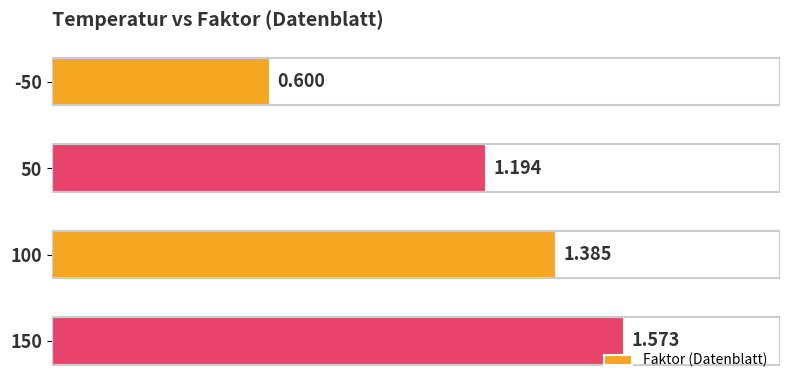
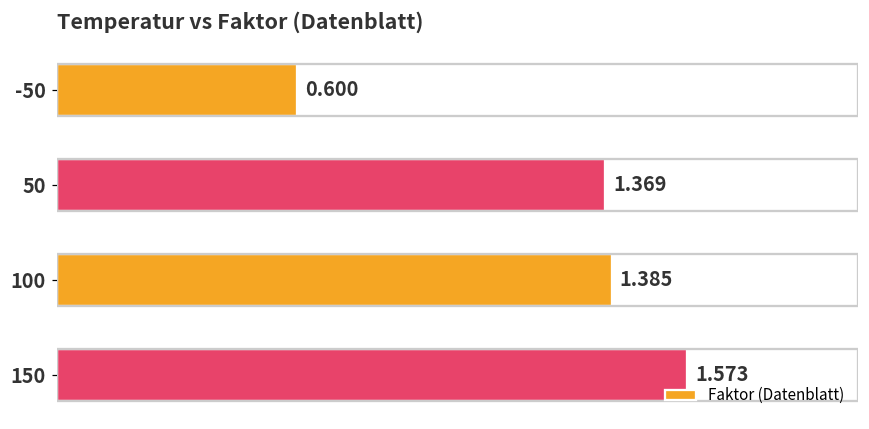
  {
    "-50": 0.600,
-   "50": 1.194,
+   "50": 1.369,
    "100": 1.385,
    "150": 1.573
  }
